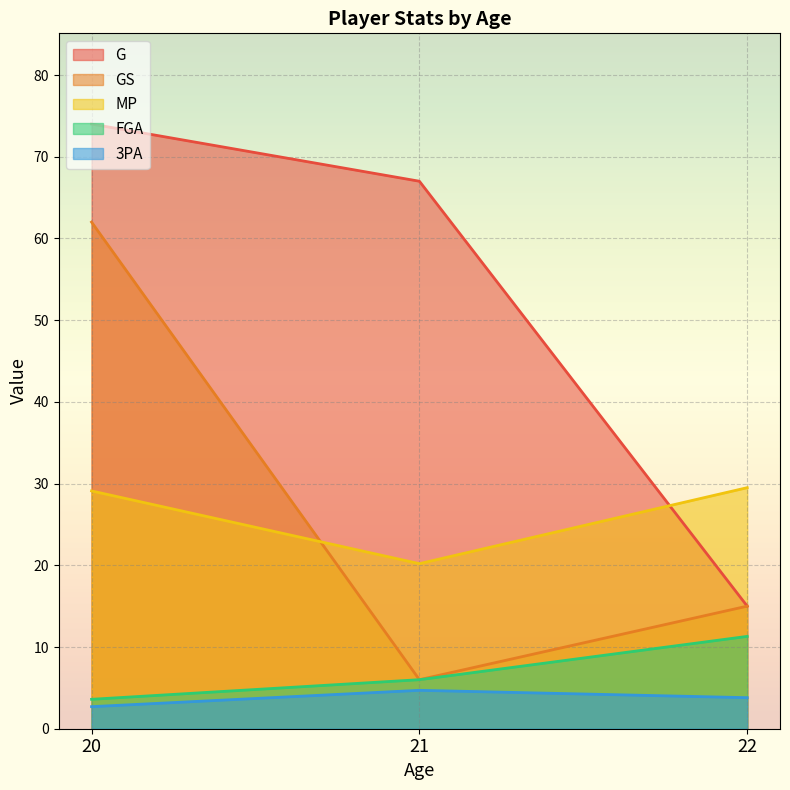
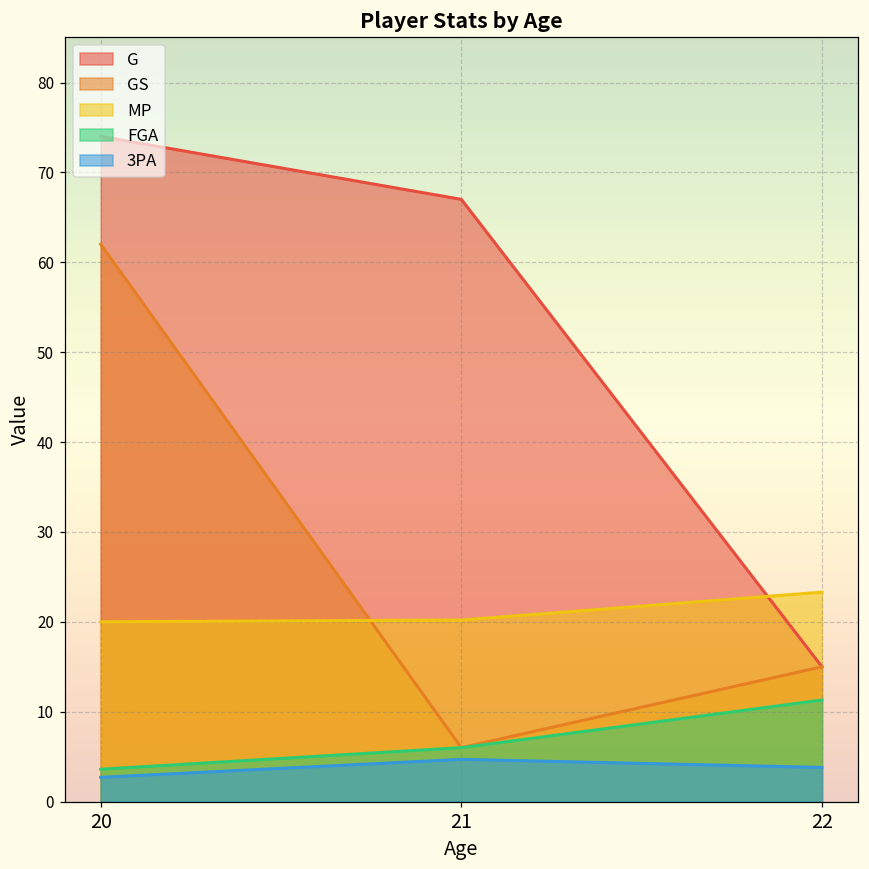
  {
    "MP": {
-     "20": 29,
+     "20": 20,
      "21": 20,
-     "22": 30
+     "22": 23
    },
    "FGA": {
      "20": 4,
      "22": 11
    },
    "3PA": {
      "20": 3,
      "21": 5,
      "22": 4
    }
  }
